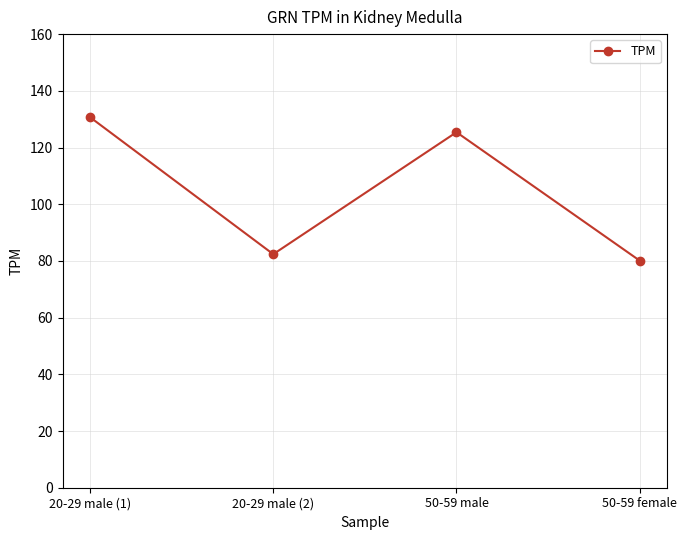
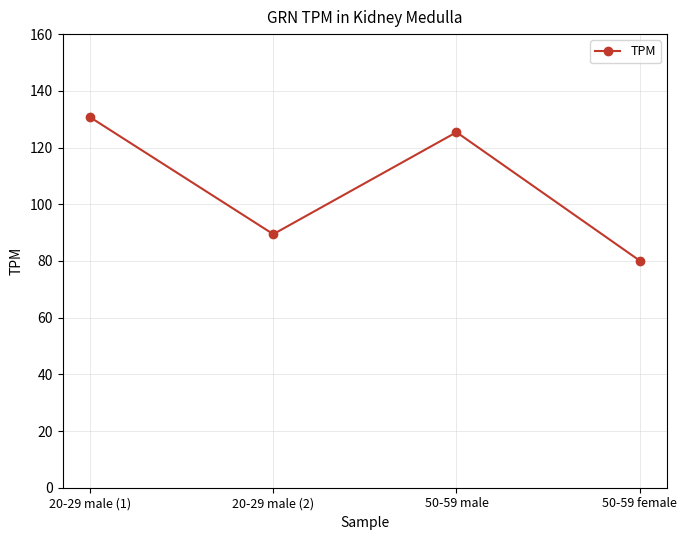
  {
    "20-29 male (1)": 131,
-   "20-29 male (2)": 82,
+   "20-29 male (2)": 89,
    "50-59 male": 125,
    "50-59 female": 80
  }
